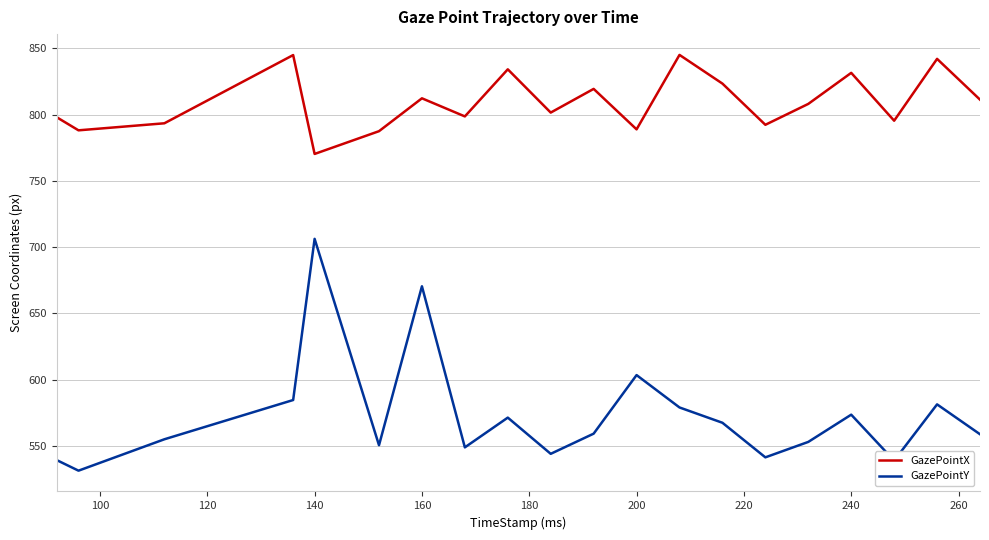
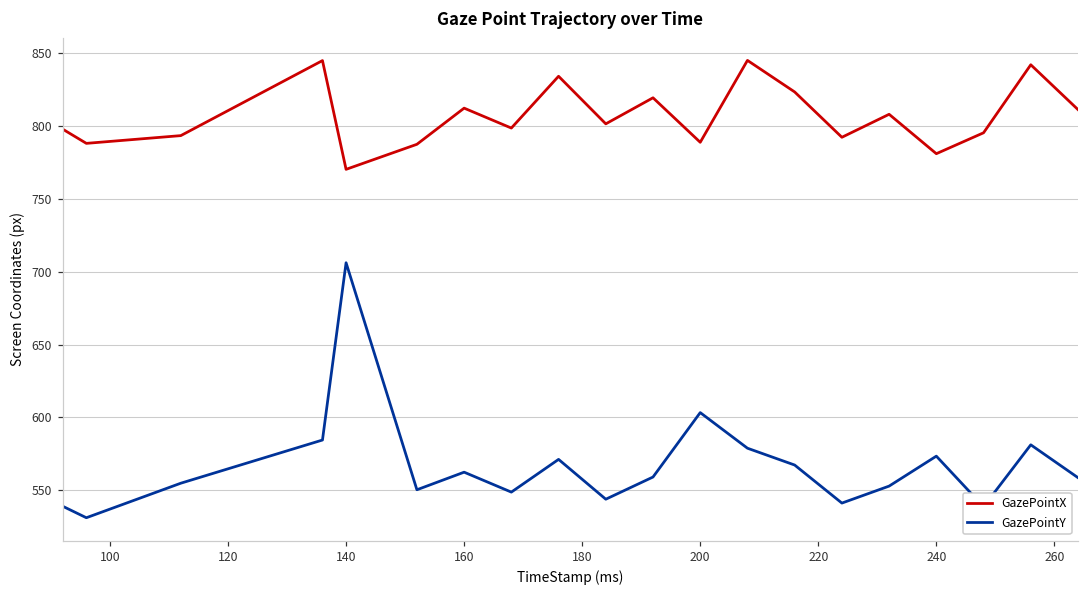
  {
    "GazePointX": {
      "140": 770,
      "160": 812,
      "200": 789,
-     "240": 832
+     "240": 781
    },
    "GazePointY": {
      "140": 706,
-     "160": 670,
+     "160": 562,
      "200": 603,
      "240": 573
    }
  }
